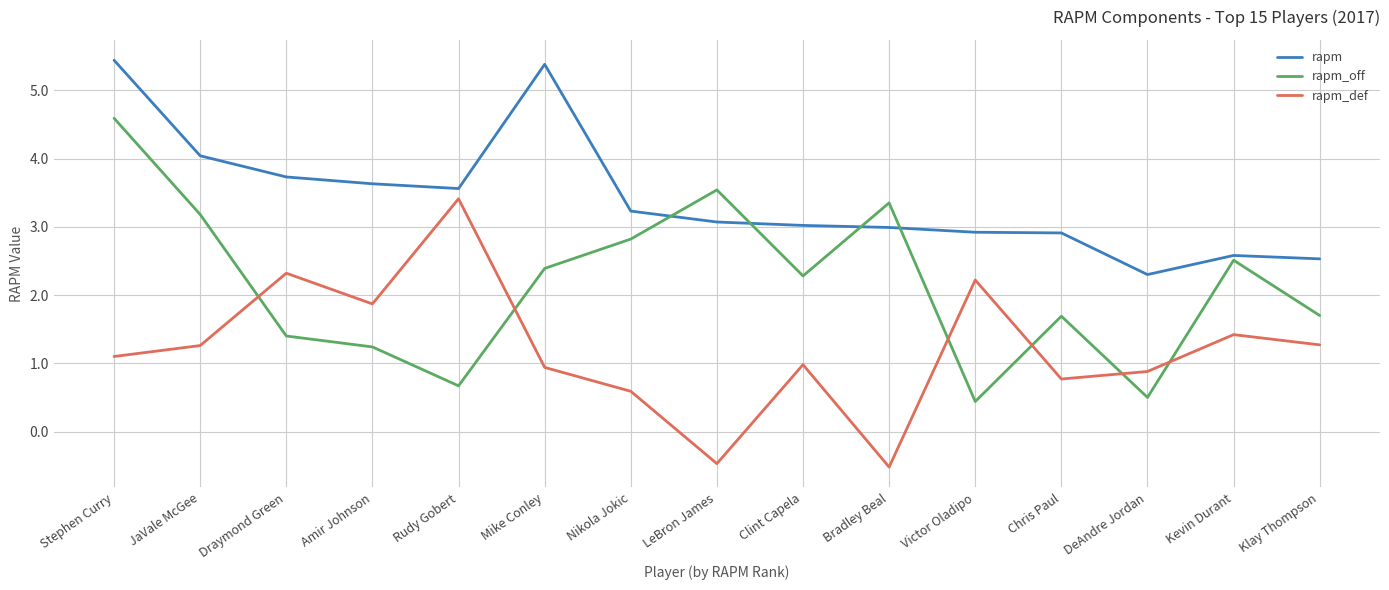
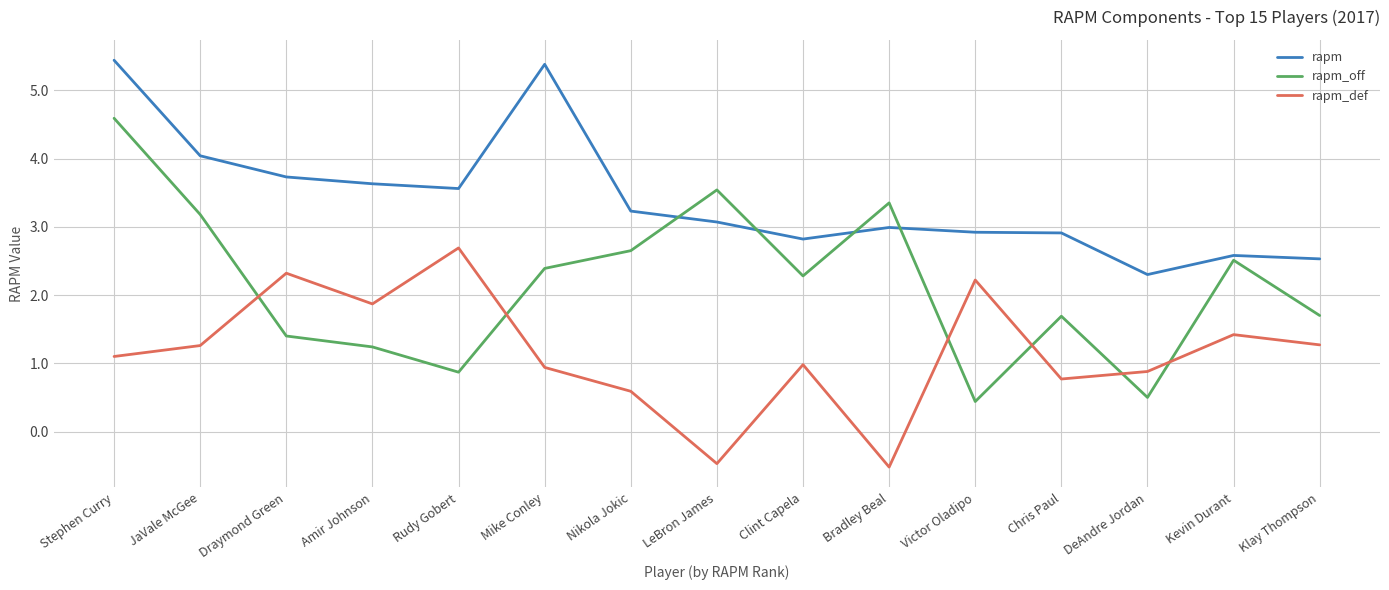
  {
    "rapm": {
      "Stephen Curry": 5.4,
      "JaVale McGee": 4.0,
      "Draymond Green": 3.7,
      "Amir Johnson": 3.6,
      "Rudy Gobert": 3.6,
      "Mike Conley": 5.4,
      "Nikola Jokic": 3.2,
      "LeBron James": 3.1,
-     "Clint Capela": 3.0,
+     "Clint Capela": 2.8,
      "Bradley Beal": 3.0,
      "Victor Oladipo": 2.9,
      "Chris Paul": 2.9,
      "DeAndre Jordan": 2.3,
      "Kevin Durant": 2.6,
      "Klay Thompson": 2.5
    },
    "rapm_off": {
      "Stephen Curry": 4.6,
      "JaVale McGee": 3.2,
      "Draymond Green": 1.4,
      "Amir Johnson": 1.2,
-     "Rudy Gobert": 0.7,
+     "Rudy Gobert": 0.9,
      "Mike Conley": 2.4,
-     "Nikola Jokic": 2.8,
+     "Nikola Jokic": 2.7,
      "LeBron James": 3.5,
      "Clint Capela": 2.3,
      "Bradley Beal": 3.4,
      "Victor Oladipo": 0.4,
      "Chris Paul": 1.7,
      "DeAndre Jordan": 0.5,
      "Kevin Durant": 2.5,
      "Klay Thompson": 1.7
    },
    "rapm_def": {
      "Stephen Curry": 1.1,
      "JaVale McGee": 1.3,
      "Draymond Green": 2.3,
      "Amir Johnson": 1.9,
-     "Rudy Gobert": 3.4,
+     "Rudy Gobert": 2.7,
      "Mike Conley": 0.9,
      "Nikola Jokic": 0.6,
      "LeBron James": -0.5,
      "Clint Capela": 1.0,
      "Bradley Beal": -0.5,
      "Victor Oladipo": 2.2,
      "Chris Paul": 0.8,
      "DeAndre Jordan": 0.9,
      "Kevin Durant": 1.4,
      "Klay Thompson": 1.3
    }
  }
